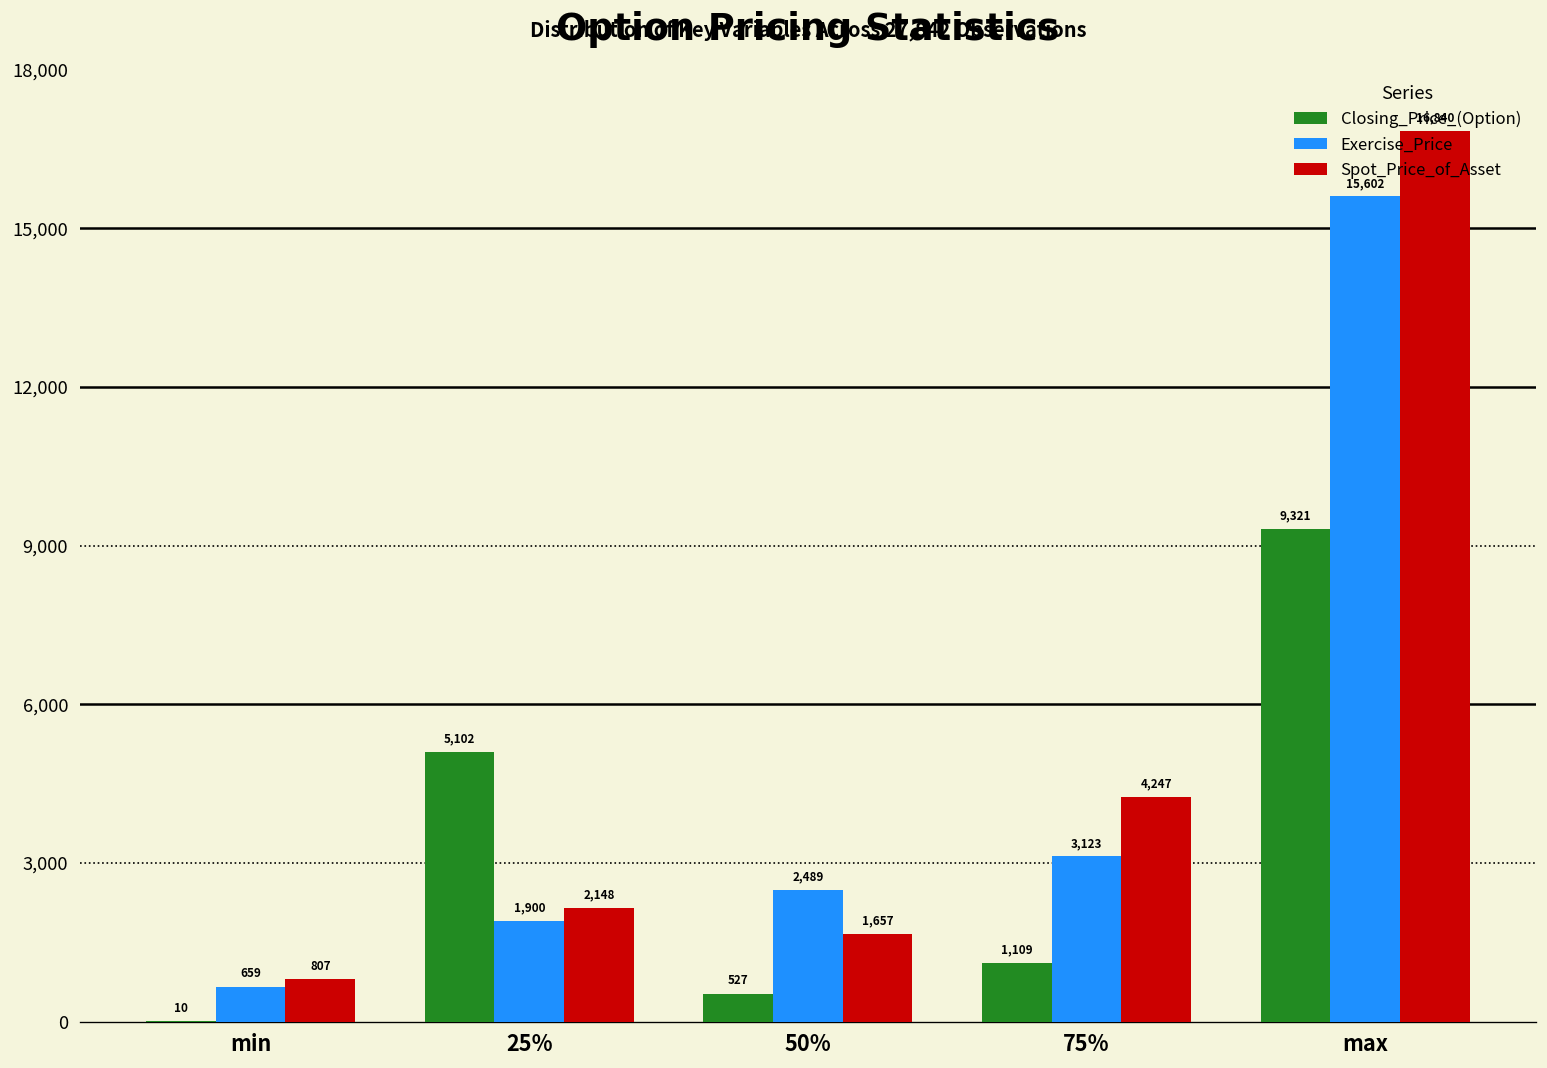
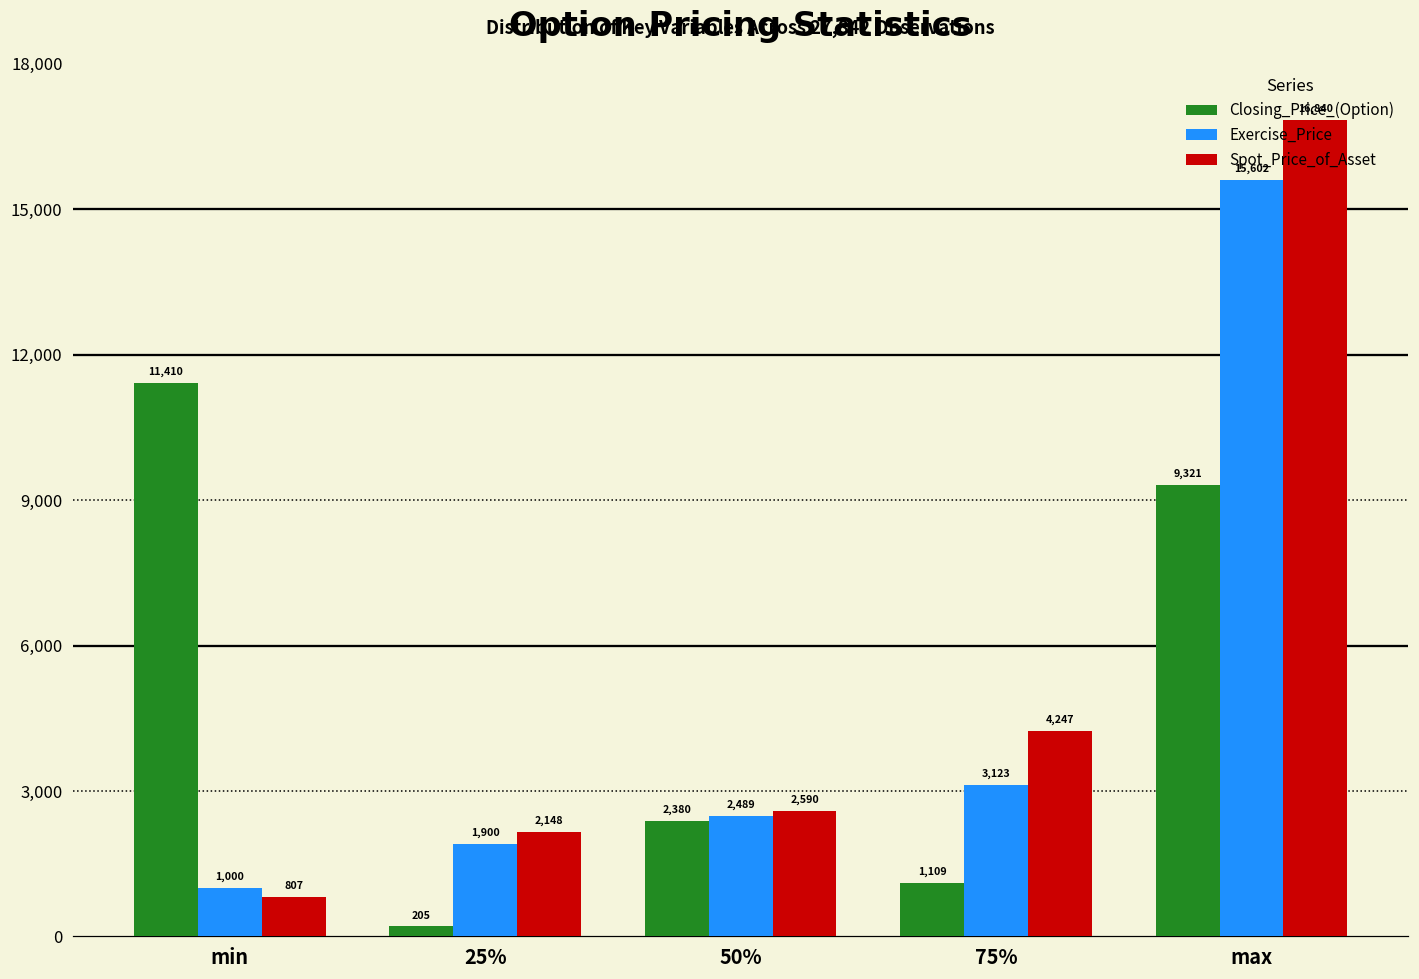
  {
    "Closing_Price_(Option)": {
-     "min": "10",
-     "25%": "5,102",
-     "50%": "527",
+     "min": "11,410",
+     "25%": "205",
+     "50%": "2,380",
      "75%": "1,109",
      "max": "9,321"
    },
    "Exercise_Price": {
-     "min": "659",
+     "min": "1,000",
      "25%": "1,900",
      "50%": "2,489",
      "75%": "3,123",
      "max": "15,602"
    },
    "Spot_Price_of_Asset": {
      "min": "807",
      "25%": "2,148",
-     "50%": "1,657",
+     "50%": "2,590",
      "75%": "4,247",
      "max": "16,840"
    }
  }
